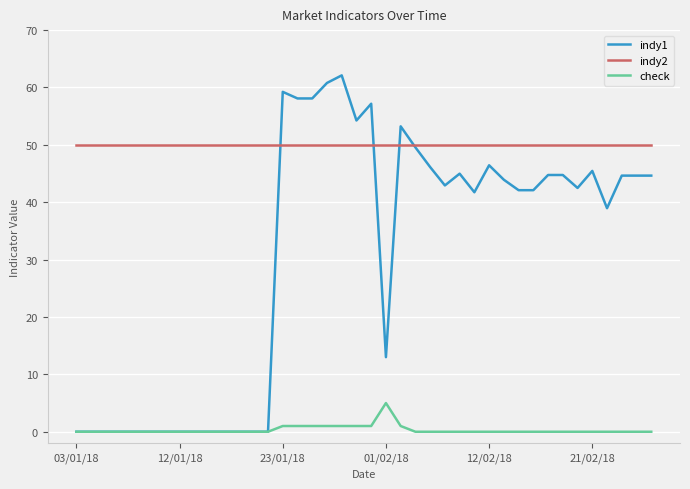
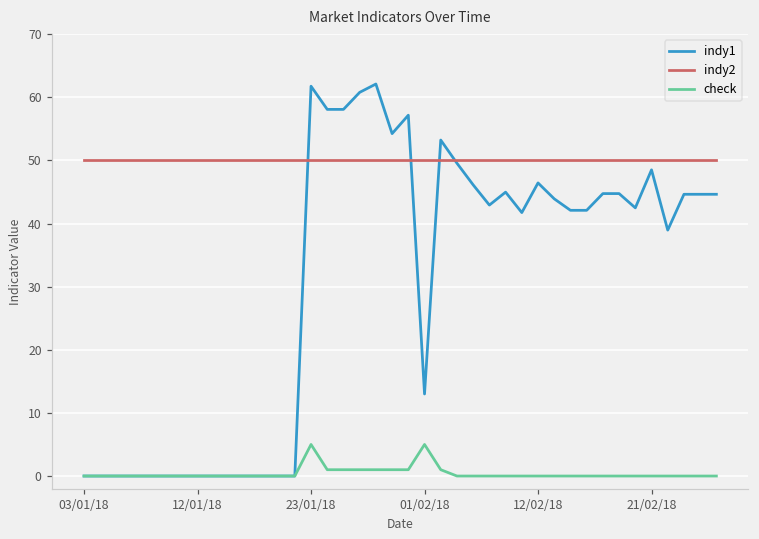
  {
    "indy1": {
-     "23/01/18": 59,
+     "23/01/18": 62,
      "01/02/18": 13,
      "12/02/18": 46,
-     "21/02/18": 45
+     "21/02/18": 49
    },
    "indy2": {
      "03/01/18": 50,
      "12/01/18": 50,
      "23/01/18": 50,
      "01/02/18": 50,
      "12/02/18": 50,
      "21/02/18": 50
    },
    "check": {
-     "23/01/18": 1,
+     "23/01/18": 5,
      "01/02/18": 5,
      "12/02/18": 0,
      "21/02/18": 0
    }
  }
